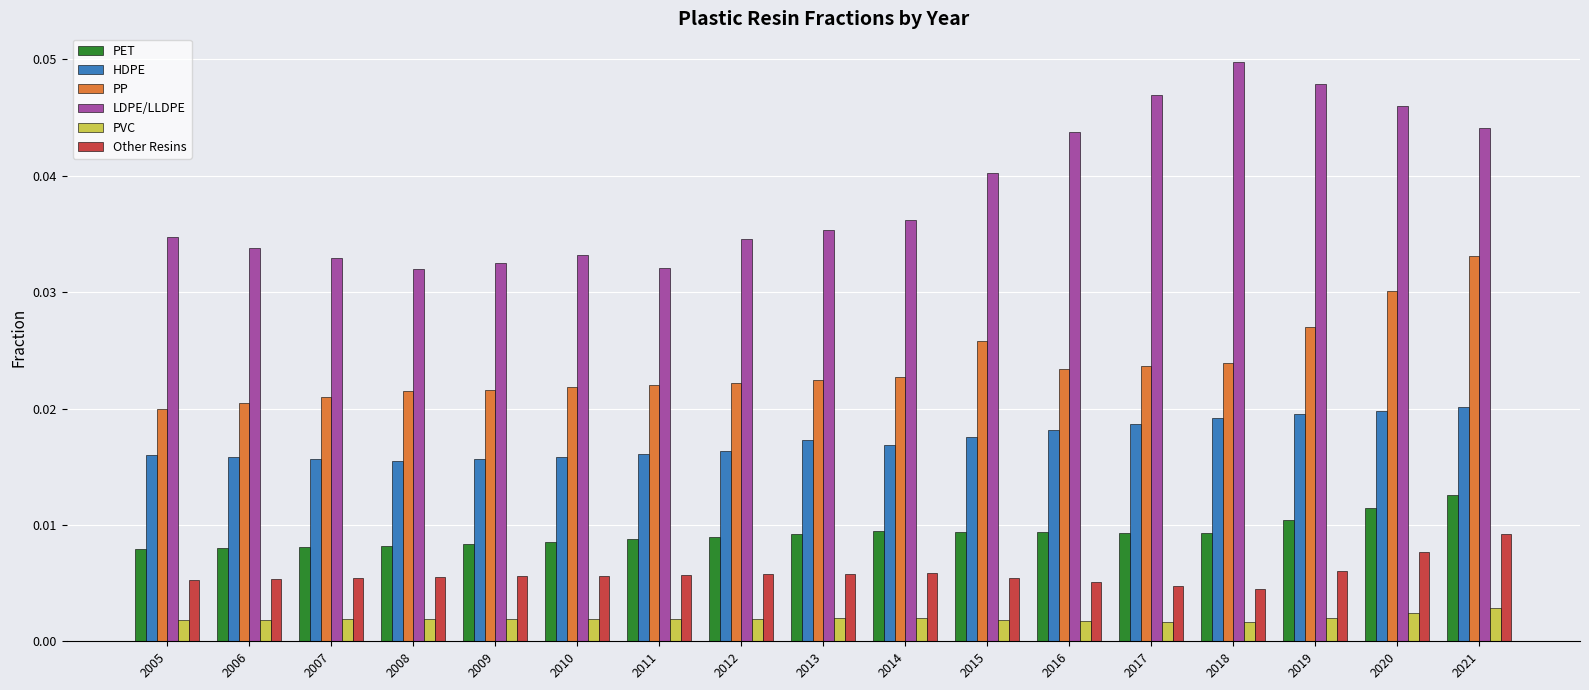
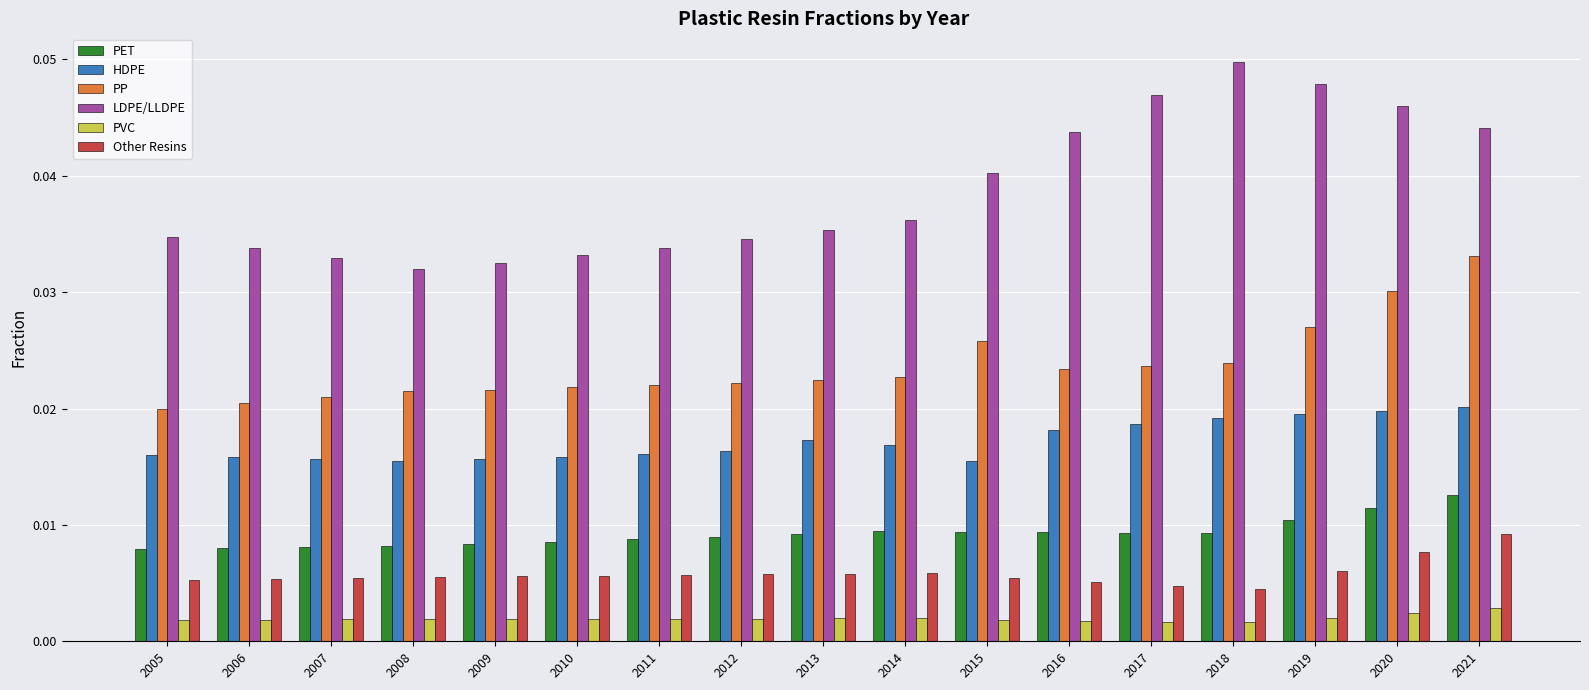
  {
    "PET": {
      "2005": 0.0080,
      "2006": 0.0080,
      "2007": 0.0081,
      "2008": 0.0082,
      "2009": 0.0084,
      "2010": 0.0086,
      "2011": 0.0087,
      "2012": 0.0090,
      "2013": 0.0092,
      "2014": 0.0094,
      "2015": 0.0094,
      "2016": 0.0094,
      "2017": 0.0093,
      "2018": 0.0093,
      "2019": 0.0104,
      "2020": 0.0115,
      "2021": 0.0126
    },
    "HDPE": {
      "2005": 0.0160,
      "2006": 0.0158,
      "2007": 0.0156,
      "2008": 0.0155,
      "2009": 0.0157,
      "2010": 0.0159,
      "2011": 0.0161,
      "2012": 0.0163,
      "2013": 0.0173,
      "2014": 0.0169,
-     "2015": 0.0176,
+     "2015": 0.0155,
      "2016": 0.0182,
      "2017": 0.0187,
      "2018": 0.0192,
      "2019": 0.0195,
      "2020": 0.0198,
      "2021": 0.0202
    },
    "PP": {
      "2005": 0.0200,
      "2006": 0.0205,
      "2007": 0.0210,
      "2008": 0.0215,
      "2009": 0.0216,
      "2010": 0.0218,
      "2011": 0.0220,
      "2012": 0.0222,
      "2013": 0.0225,
      "2014": 0.0227,
      "2015": 0.0258,
      "2016": 0.0234,
      "2017": 0.0237,
      "2018": 0.0239,
      "2019": 0.0270,
      "2020": 0.0301,
      "2021": 0.0331
    },
    "LDPE/LLDPE": {
      "2005": 0.0347,
      "2006": 0.0338,
      "2007": 0.0329,
      "2008": 0.0320,
      "2009": 0.0325,
      "2010": 0.0332,
-     "2011": 0.0320,
+     "2011": 0.0338,
      "2012": 0.0345,
      "2013": 0.0353,
      "2014": 0.0362,
      "2015": 0.0402,
      "2016": 0.0438,
      "2017": 0.0469,
      "2018": 0.0498,
      "2019": 0.0479,
      "2020": 0.0460,
      "2021": 0.0441
    },
    "PVC": {
      "2005": 0.0018,
      "2006": 0.0018,
      "2007": 0.0019,
      "2008": 0.0019,
      "2009": 0.0019,
      "2010": 0.0019,
      "2011": 0.0019,
      "2012": 0.0020,
      "2013": 0.0020,
      "2014": 0.0020,
      "2015": 0.0019,
      "2016": 0.0018,
      "2017": 0.0017,
      "2018": 0.0016,
      "2019": 0.0020,
      "2020": 0.0024,
      "2021": 0.0028
    },
    "Other Resins": {
      "2005": 0.0053,
      "2006": 0.0054,
      "2007": 0.0055,
      "2008": 0.0055,
      "2009": 0.0056,
      "2010": 0.0056,
      "2011": 0.0057,
      "2012": 0.0058,
      "2013": 0.0058,
      "2014": 0.0059,
      "2015": 0.0055,
      "2016": 0.0051,
      "2017": 0.0048,
      "2018": 0.0045,
      "2019": 0.0061,
      "2020": 0.0076,
      "2021": 0.0092
    }
  }
